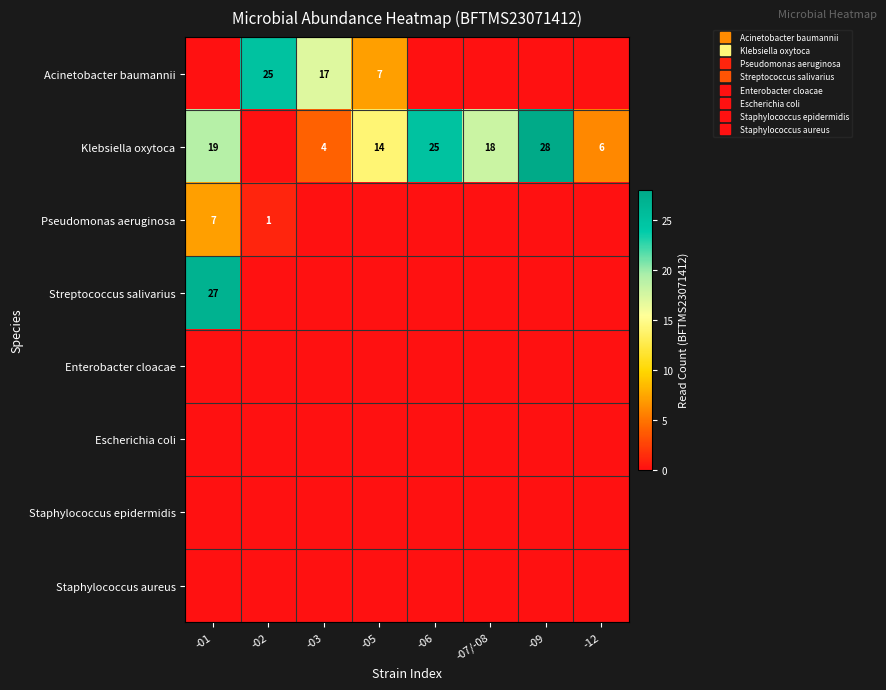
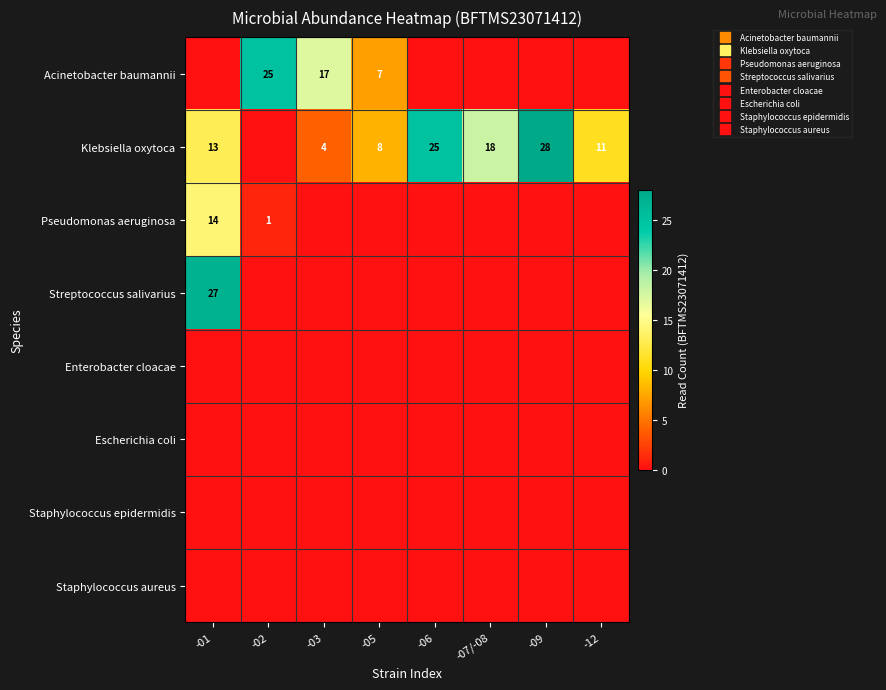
  {
    "Acinetobacter baumannii": {
      "-02": 25,
      "-03": 17,
      "-05": 7
    },
    "Klebsiella oxytoca": {
-     "-01": 19,
+     "-01": 13,
      "-03": 4,
-     "-05": 14,
+     "-05": 8,
      "-06": 25,
      "-07/-08": 18,
      "-09": 28,
-     "-12": 6
+     "-12": 11
    },
    "Pseudomonas aeruginosa": {
-     "-01": 7,
+     "-01": 14,
      "-02": 1
    },
    "Streptococcus salivarius": {
      "-01": 27
    }
  }
